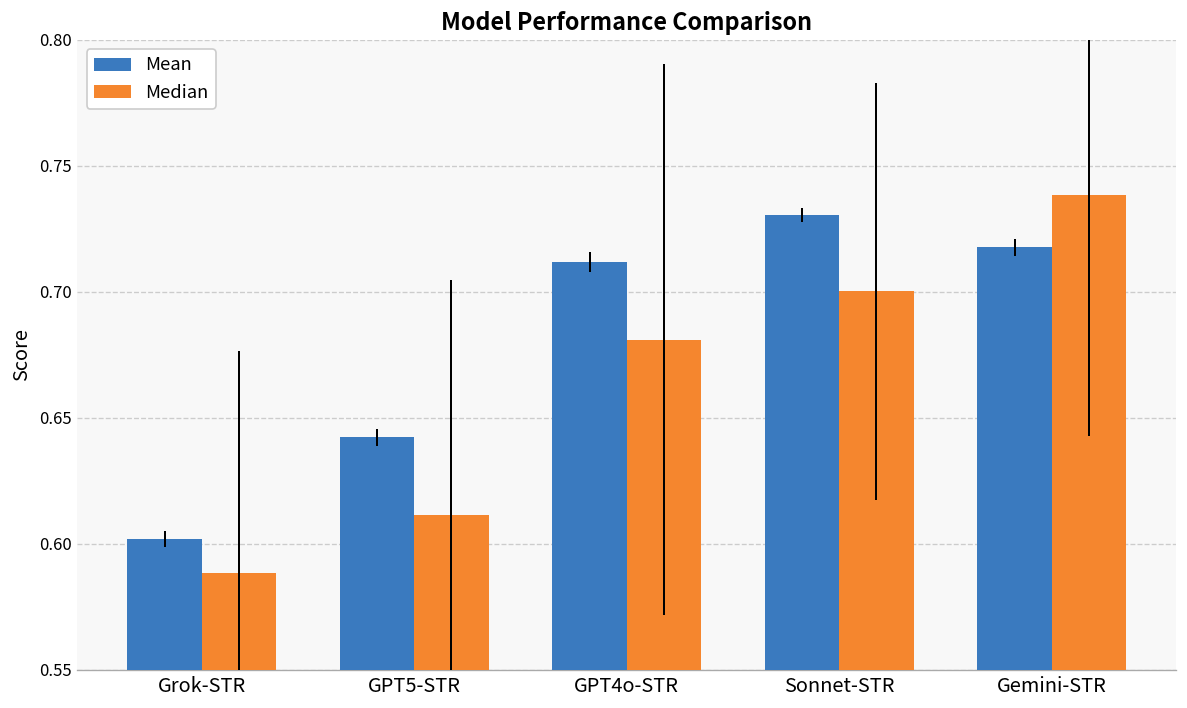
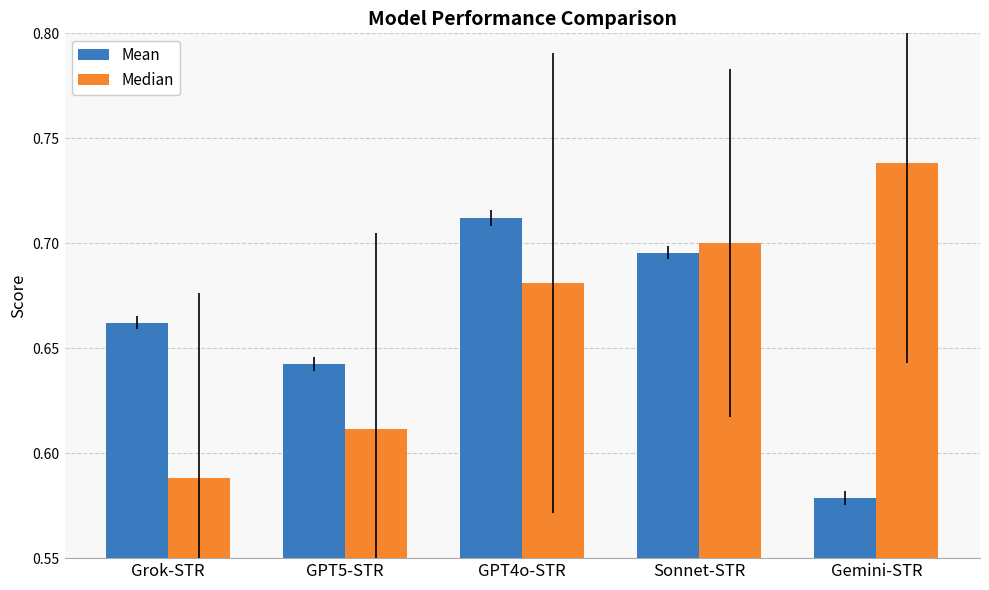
  {
    "Mean": {
-     "Grok-STR": 0.602,
+     "Grok-STR": 0.662,
      "GPT5-STR": 0.642,
      "GPT4o-STR": 0.712,
-     "Sonnet-STR": 0.731,
-     "Gemini-STR": 0.718
+     "Sonnet-STR": 0.696,
+     "Gemini-STR": 0.579
    },
    "Median": {
      "Grok-STR": 0.588,
      "GPT5-STR": 0.611,
      "GPT4o-STR": 0.681,
      "Sonnet-STR": 0.700,
      "Gemini-STR": 0.738
    }
  }
